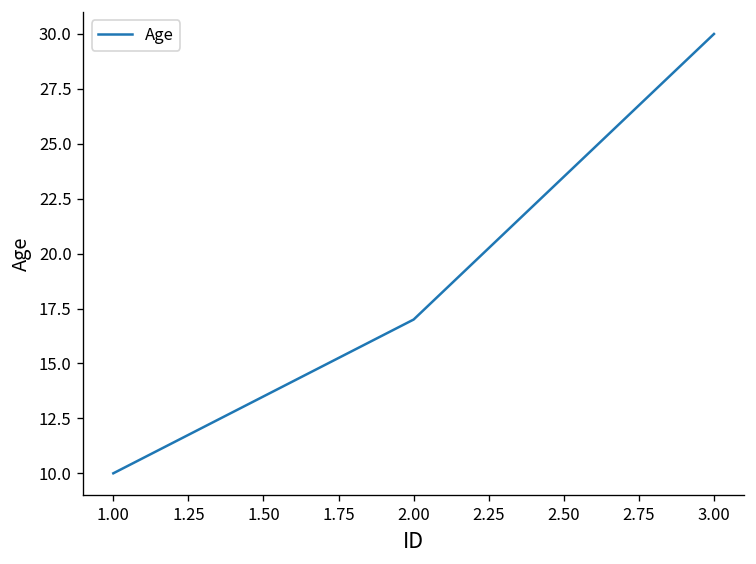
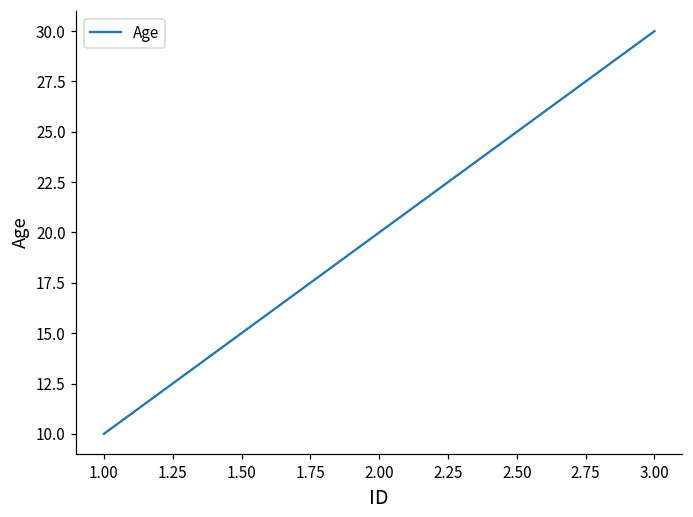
  {
    "1.00": 10,
-   "2.00": 17,
+   "2.00": 20,
    "3.00": 30
  }
